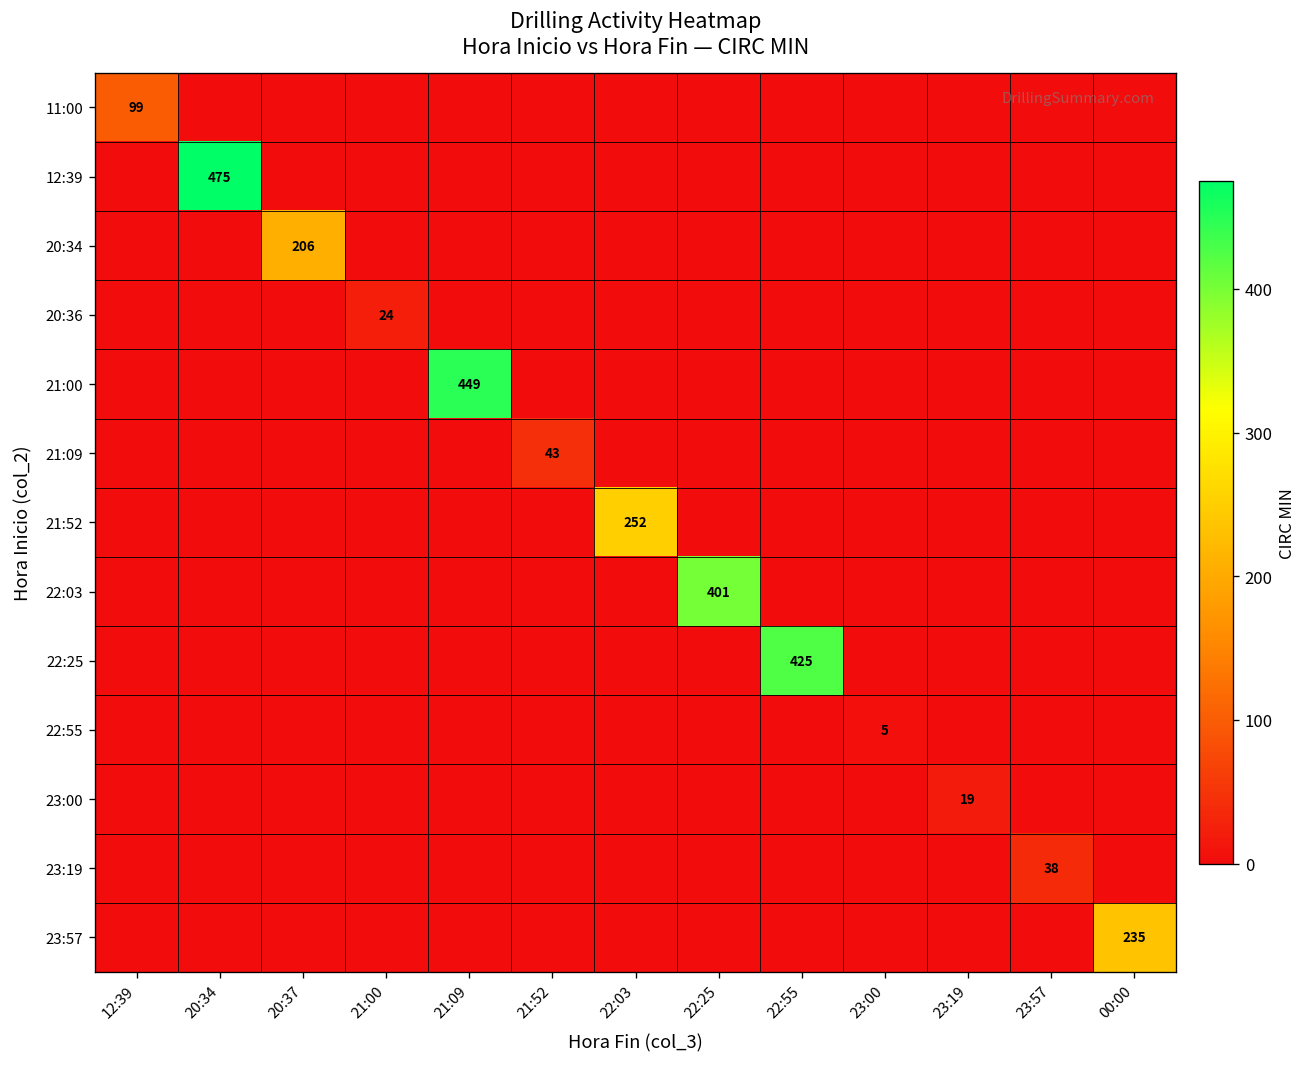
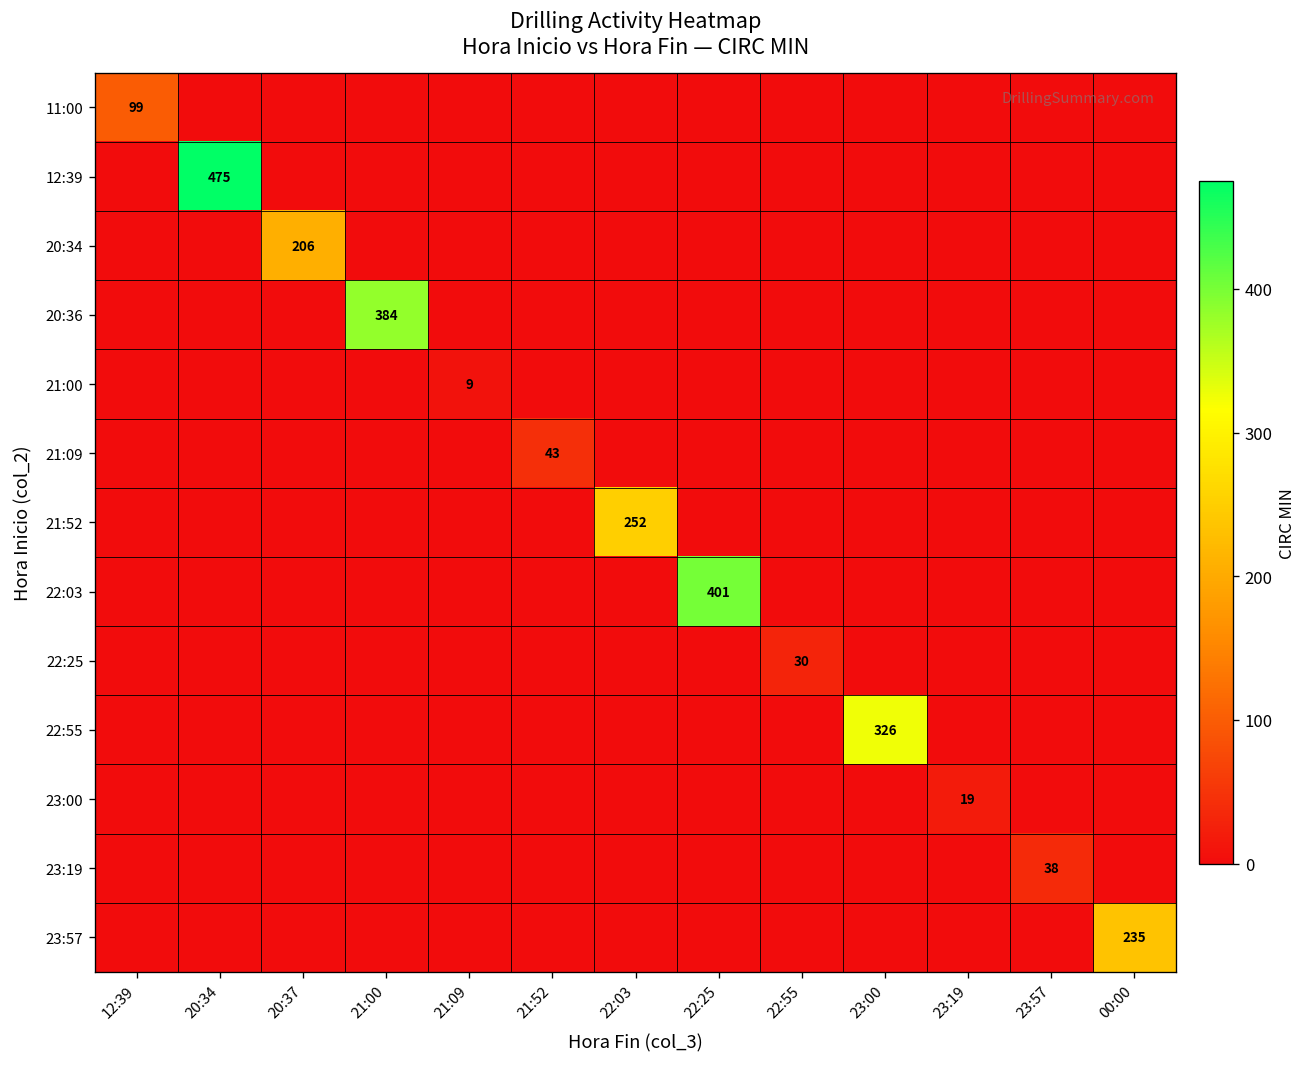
  {
    "11:00": {
      "12:39": 99
    },
    "12:39": {
      "20:34": 475
    },
    "20:34": {
      "20:37": 206
    },
    "20:36": {
-     "21:00": 24
+     "21:00": 384
    },
    "21:00": {
-     "21:09": 449
+     "21:09": 9
    },
    "21:09": {
      "21:52": 43
    },
    "21:52": {
      "22:03": 252
    },
    "22:03": {
      "22:25": 401
    },
    "22:25": {
-     "22:55": 425
+     "22:55": 30
    },
    "22:55": {
-     "23:00": 5
+     "23:00": 326
    },
    "23:00": {
      "23:19": 19
    },
    "23:19": {
      "23:57": 38
    },
    "23:57": {
      "00:00": 235
    }
  }
